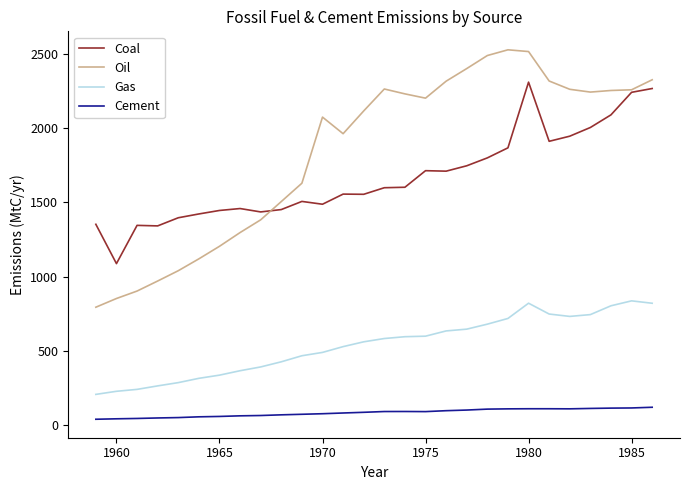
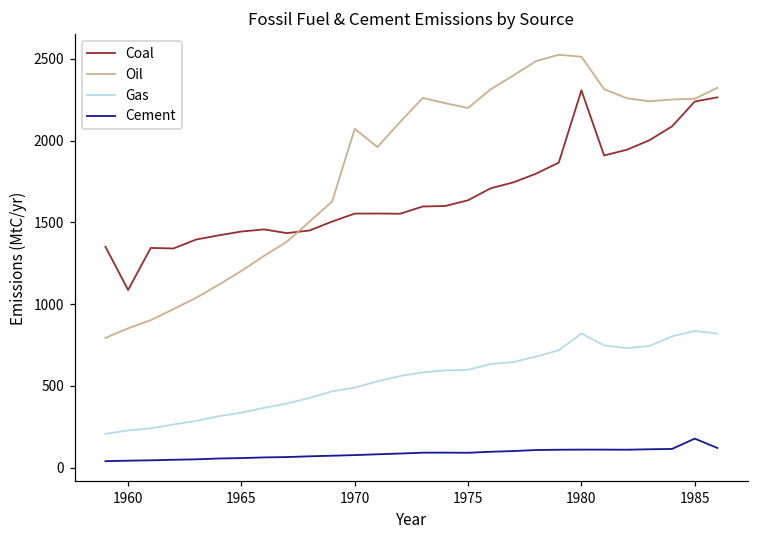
  {
    "Coal": {
      "1960": 1090,
      "1965": 1440,
-     "1970": 1490,
-     "1975": 1710,
+     "1970": 1550,
+     "1975": 1640,
      "1980": 2310
    },
    "Oil": {
      "1960": 850,
      "1965": 1200,
      "1970": 2070,
      "1975": 2200,
      "1980": 2510
    },
    "Gas": {
      "1960": 230,
      "1965": 340,
      "1970": 490,
      "1975": 600,
      "1980": 820,
      "1985": 840
    },
    "Cement": {
      "1960": 40,
      "1965": 60,
      "1970": 80,
      "1975": 90,
      "1980": 110,
-     "1985": 120
+     "1985": 180
    }
  }
